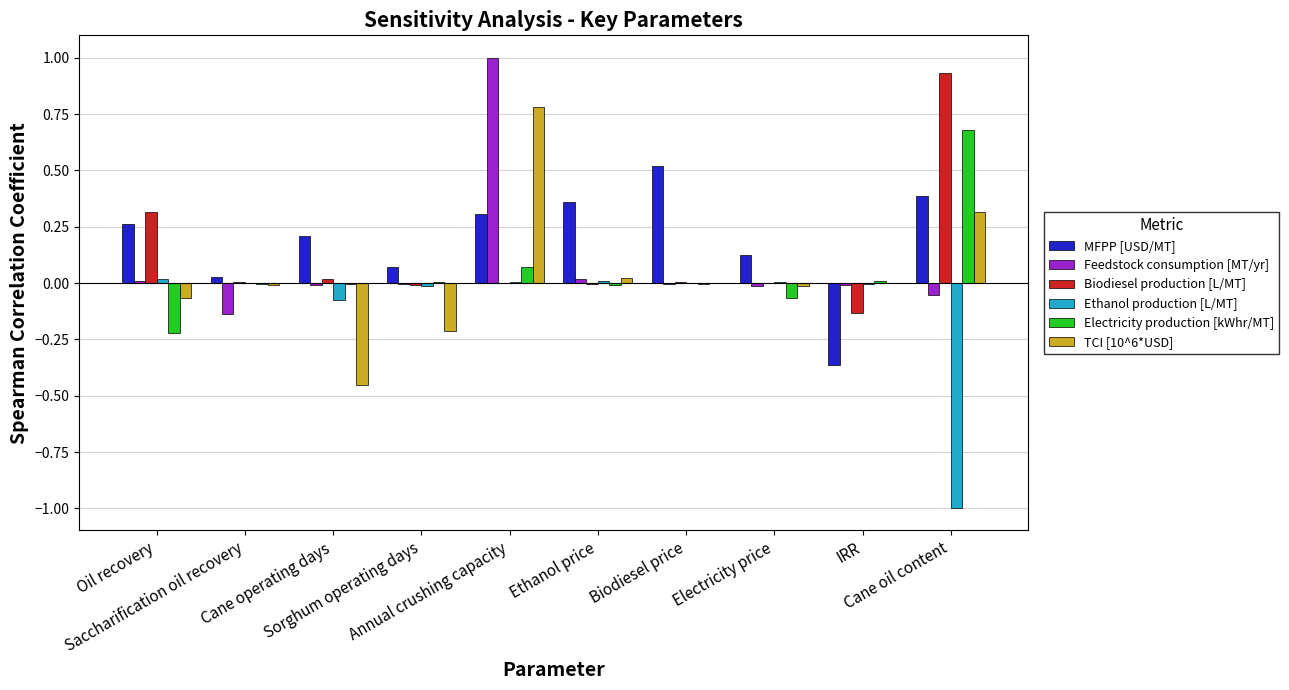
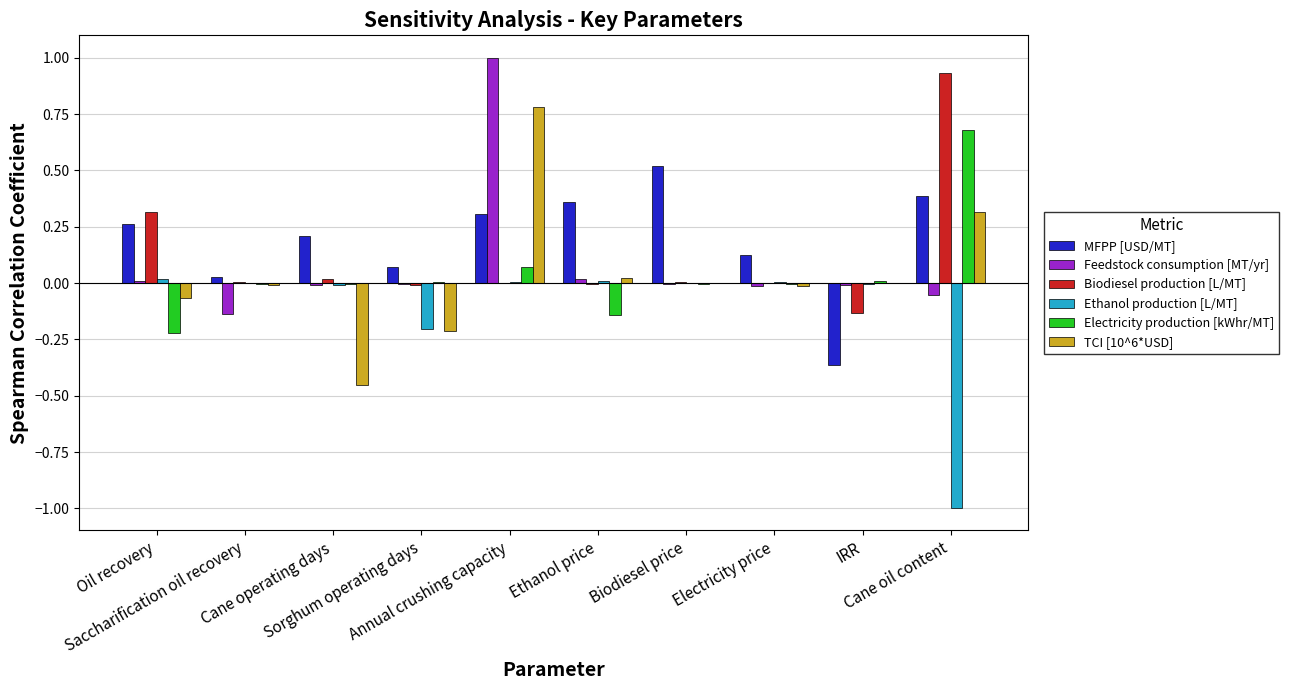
  {
    "MFPP [USD/MT]": {
      "Oil recovery": 0.26,
      "Saccharification oil recovery": 0.03,
      "Cane operating days": 0.21,
      "Sorghum operating days": 0.07,
      "Annual crushing capacity": 0.31,
      "Ethanol price": 0.36,
      "Biodiesel price": 0.52,
      "Electricity price": 0.12,
      "IRR": -0.36,
      "Cane oil content": 0.39
    },
    "Feedstock consumption [MT/yr]": {
      "Oil recovery": 0.01,
      "Saccharification oil recovery": -0.14,
      "Annual crushing capacity": 1.00,
      "Ethanol price": 0.02,
      "Electricity price": -0.01,
      "Cane oil content": -0.05
    },
    "Biodiesel production [L/MT]": {
      "Oil recovery": 0.32,
      "Cane operating days": 0.02,
      "IRR": -0.13,
      "Cane oil content": 0.93
    },
    "Ethanol production [L/MT]": {
      "Oil recovery": 0.02,
-     "Cane operating days": -0.07,
-     "Sorghum operating days": -0.01,
+     "Cane operating days": -0.01,
+     "Sorghum operating days": -0.20,
      "Cane oil content": -1.00
    },
    "Electricity production [kWhr/MT]": {
      "Oil recovery": -0.22,
      "Annual crushing capacity": 0.07,
-     "Ethanol price": -0.01,
-     "Electricity price": -0.07,
+     "Ethanol price": -0.14,
+     "Electricity price": 0.00,
      "Cane oil content": 0.68
    },
    "TCI [10^6*USD]": {
      "Oil recovery": -0.07,
      "Cane operating days": -0.45,
      "Sorghum operating days": -0.21,
      "Annual crushing capacity": 0.78,
      "Ethanol price": 0.02,
      "Electricity price": -0.01,
      "Cane oil content": 0.32
    }
  }
